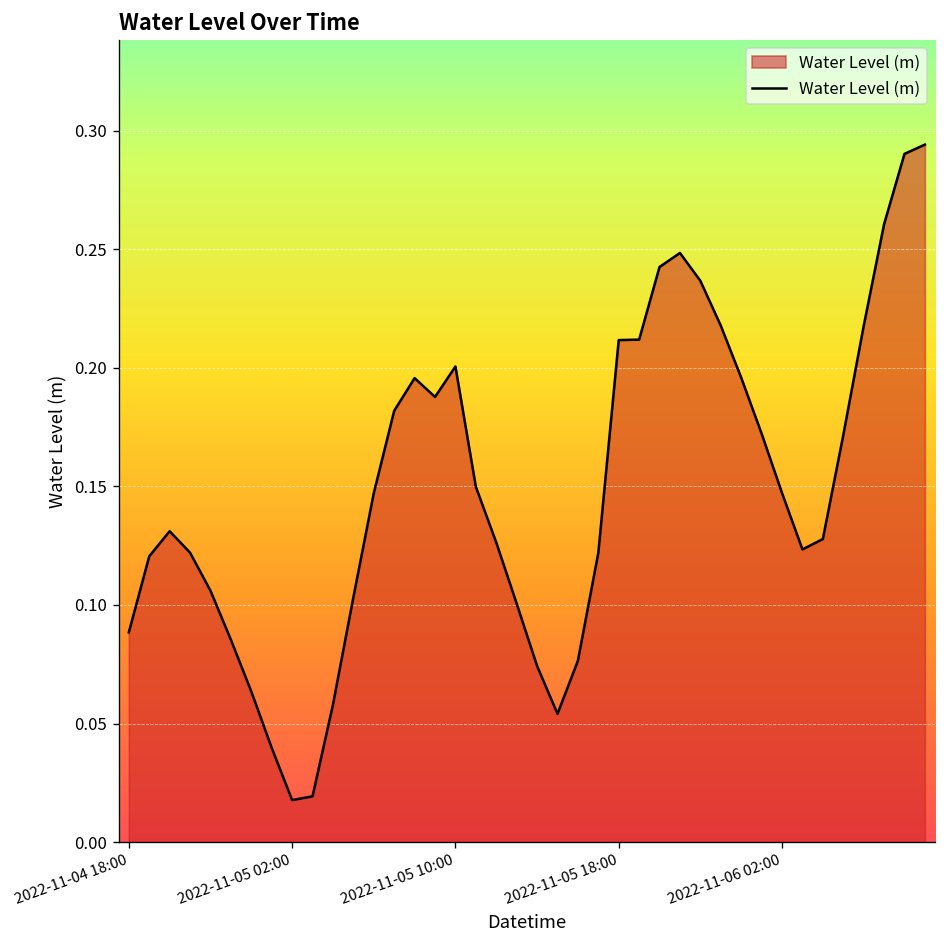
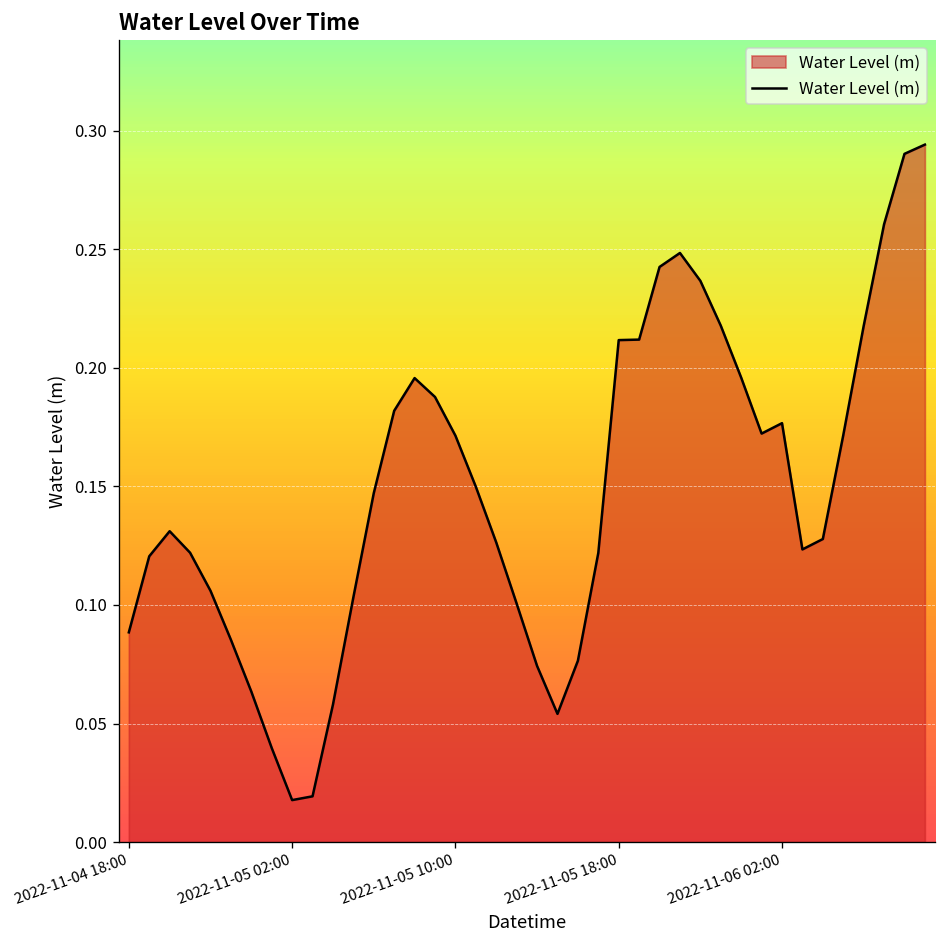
  {
    "2022-11-04 18:00": 0.088,
    "2022-11-05 02:00": 0.018,
-   "2022-11-05 10:00": 0.201,
+   "2022-11-05 10:00": 0.171,
    "2022-11-05 18:00": 0.212,
-   "2022-11-06 02:00": 0.147
+   "2022-11-06 02:00": 0.177
  }
